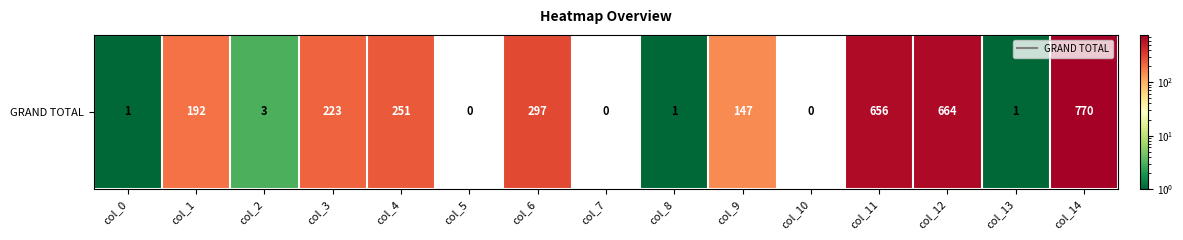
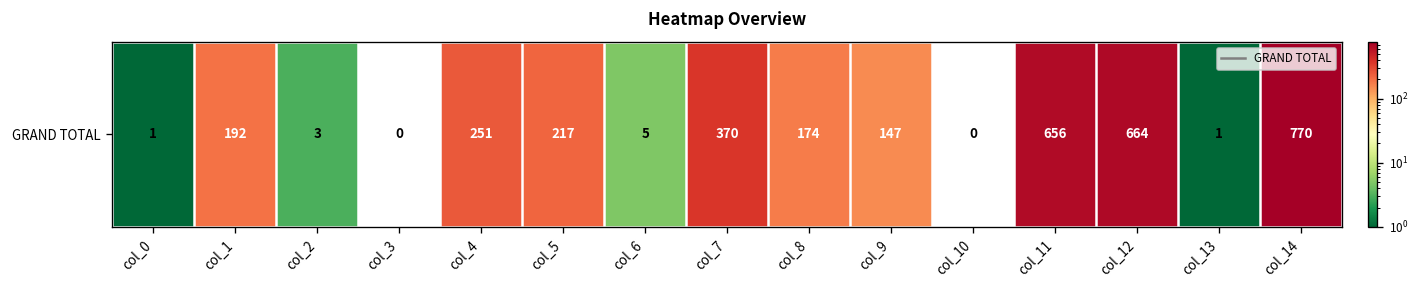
  {
    "GRAND TOTAL": {
      "col_0": 1,
      "col_1": 192,
      "col_2": 3,
-     "col_3": 223,
+     "col_3": 0,
      "col_4": 251,
-     "col_5": 0,
-     "col_6": 297,
-     "col_7": 0,
-     "col_8": 1,
+     "col_5": 217,
+     "col_6": 5,
+     "col_7": 370,
+     "col_8": 174,
      "col_9": 147,
      "col_10": 0,
      "col_11": 656,
      "col_12": 664,
      "col_13": 1,
      "col_14": 770
    }
  }
